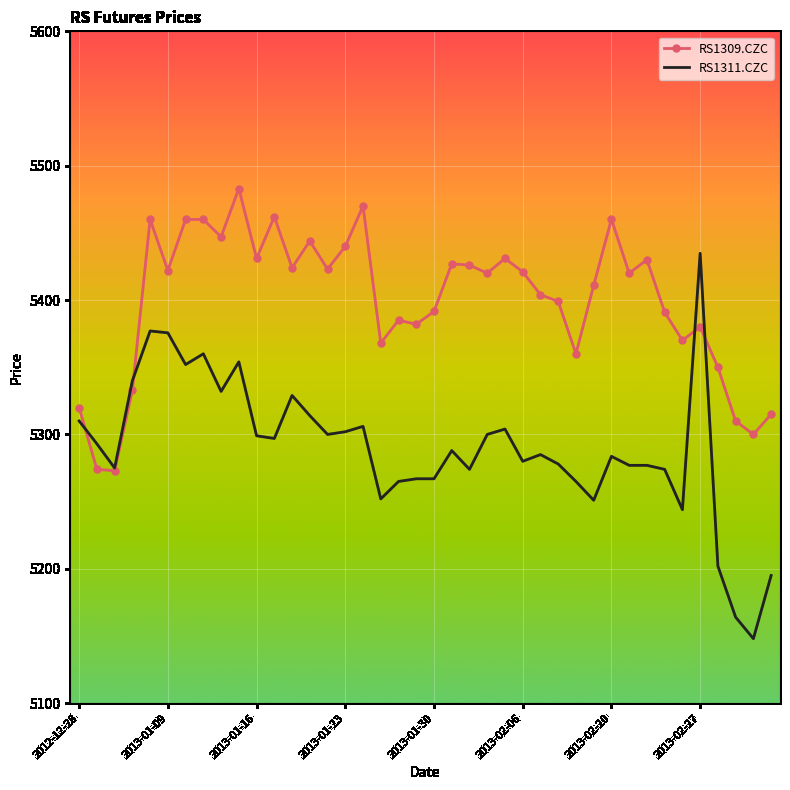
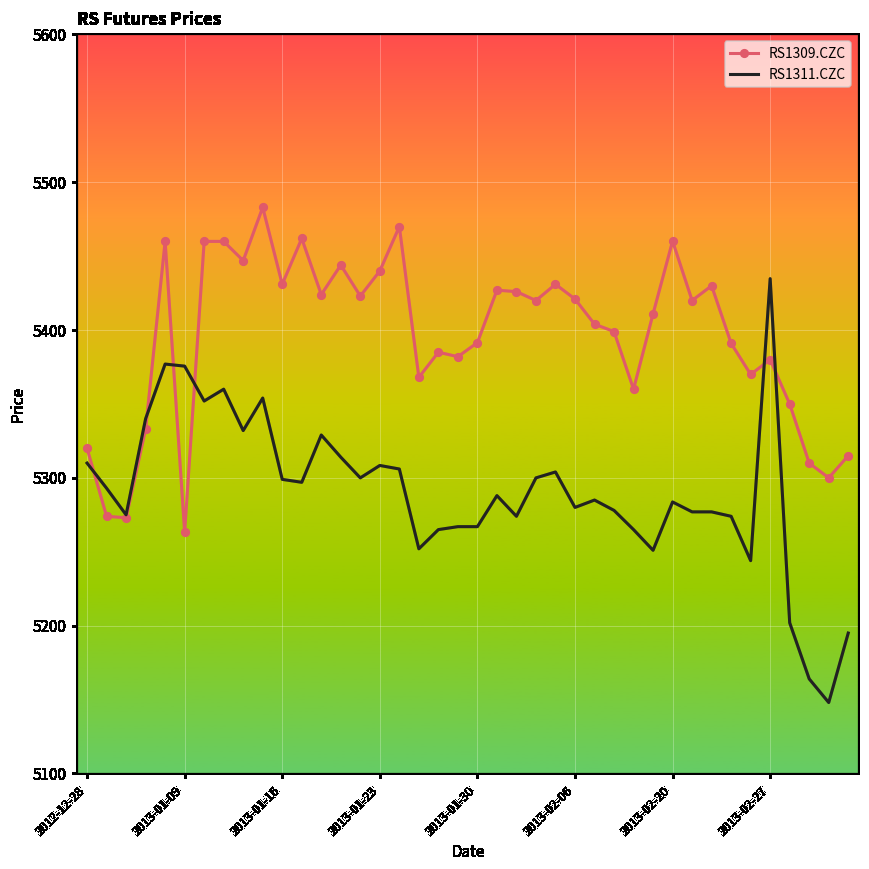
  {
    "RS1309.CZC": {
      "2012-12-28": 5320,
-     "2013-01-09": 5422,
+     "2013-01-09": 5263,
      "2013-01-16": 5431,
      "2013-01-23": 5440,
      "2013-01-30": 5392,
      "2013-02-06": 5421,
      "2013-02-20": 5460,
      "2013-02-27": 5380
    },
    "RS1311.CZC": {
      "2012-12-28": 5310,
      "2013-01-09": 5376,
      "2013-01-16": 5299,
-     "2013-01-23": 5302,
+     "2013-01-23": 5308,
      "2013-01-30": 5267,
      "2013-02-06": 5280,
      "2013-02-20": 5284,
      "2013-02-27": 5435
    }
  }
